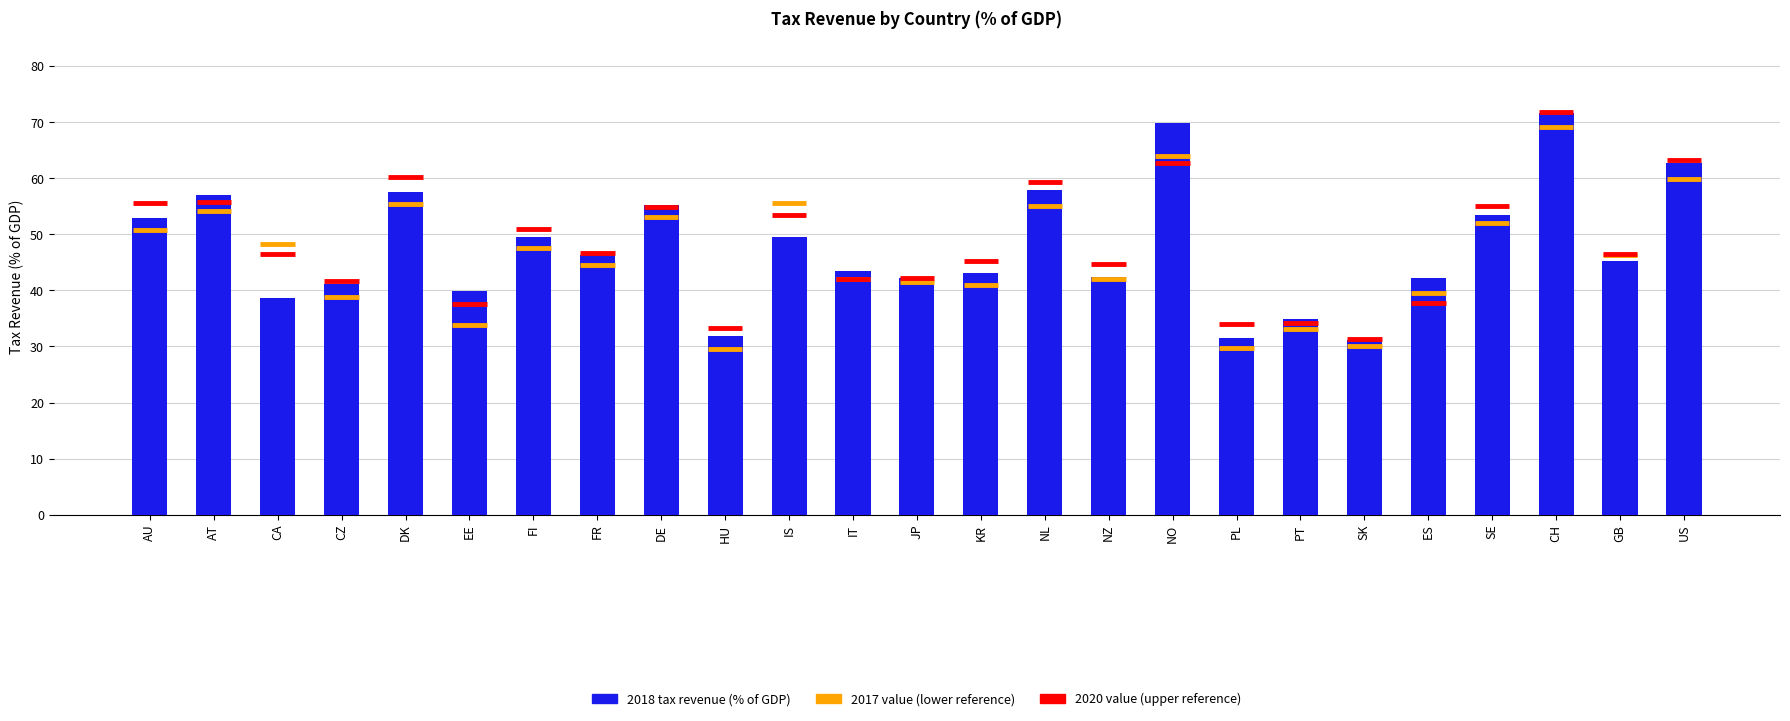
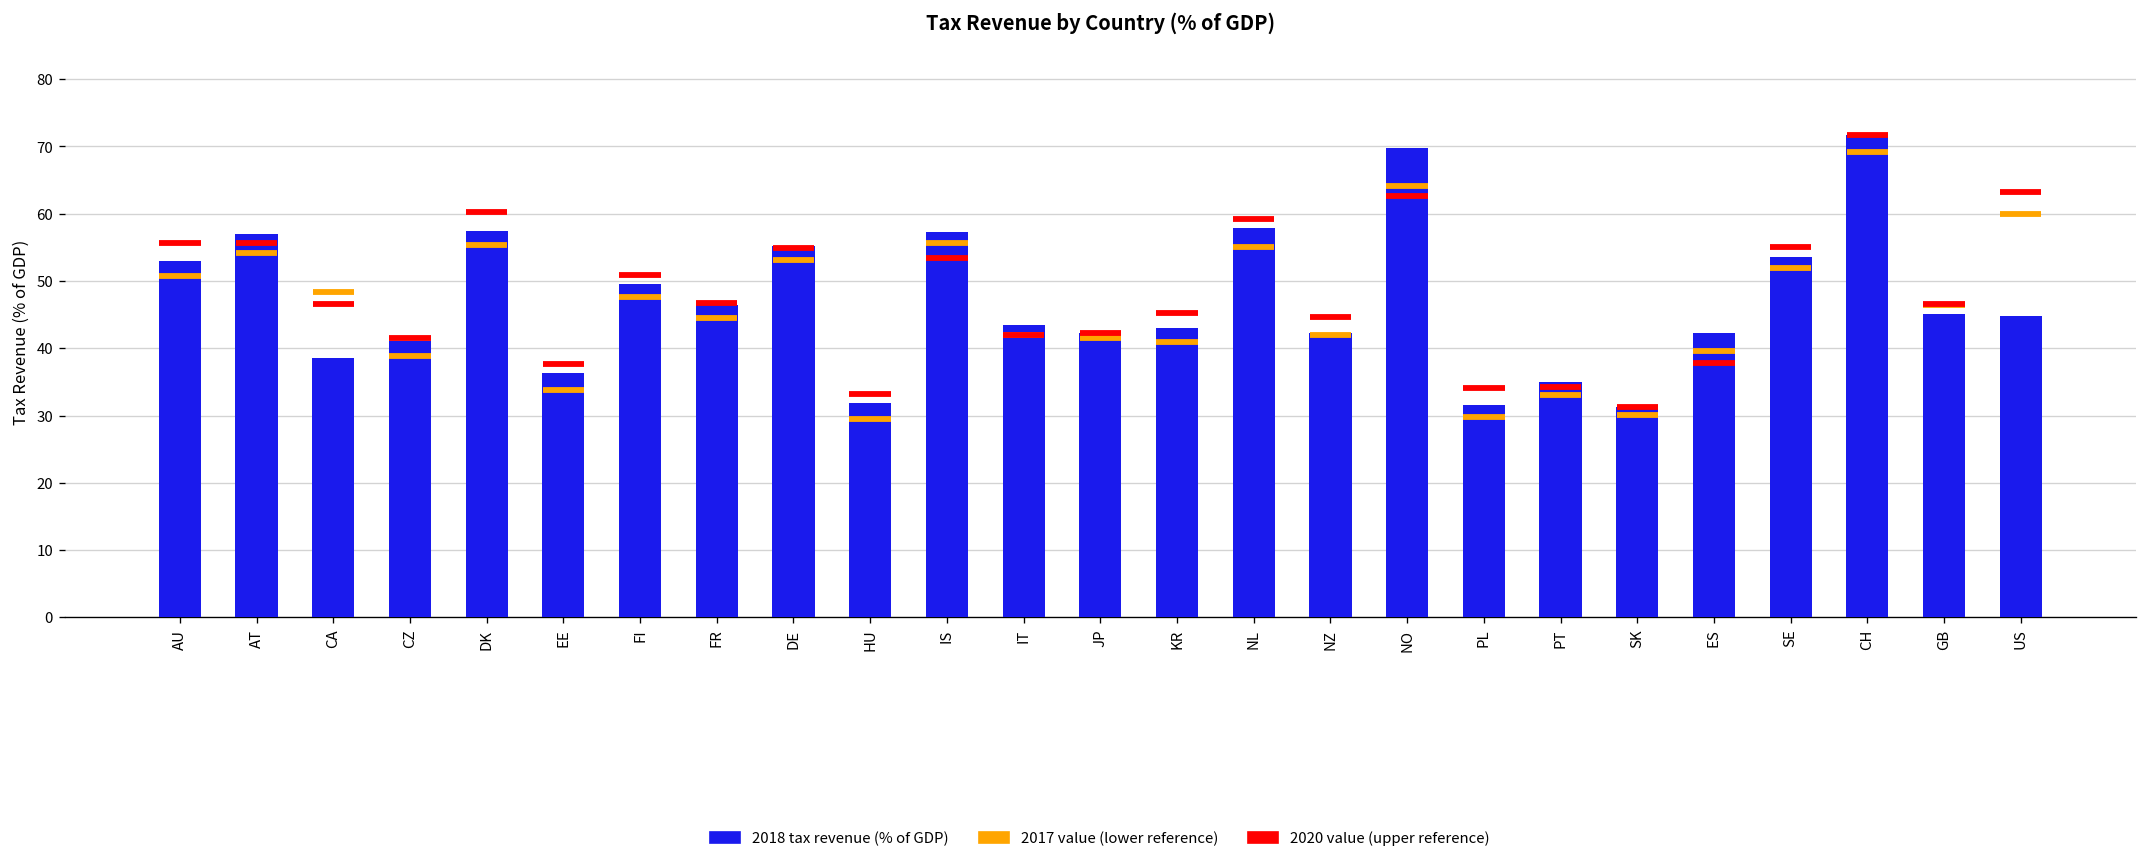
  {
    "AU": 53,
    "AT": 57,
    "CA": 39,
    "CZ": 41,
    "DK": 57,
-   "EE": 40,
+   "EE": 36,
    "FI": 50,
    "FR": 46,
    "DE": 55,
    "HU": 32,
-   "IS": 49,
+   "IS": 57,
    "IT": 43,
    "JP": 42,
    "KR": 43,
    "NL": 58,
    "NZ": 42,
    "NO": 70,
    "PL": 32,
    "PT": 35,
    "SK": 31,
    "ES": 42,
    "SE": 54,
    "CH": 72,
    "GB": 45,
-   "US": 63
+   "US": 45
  }
